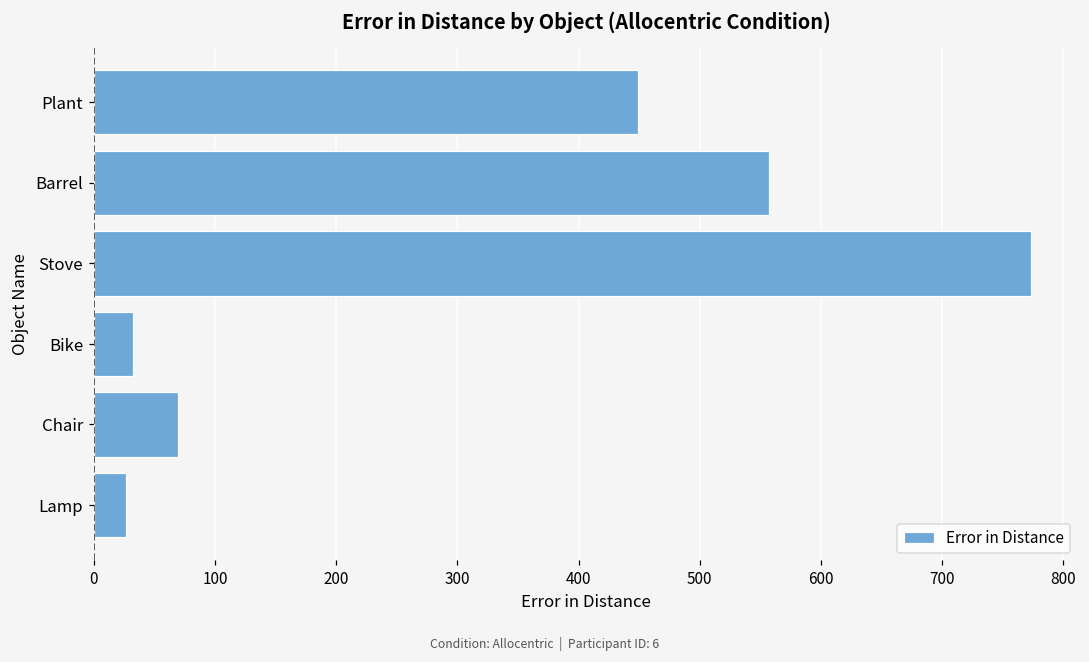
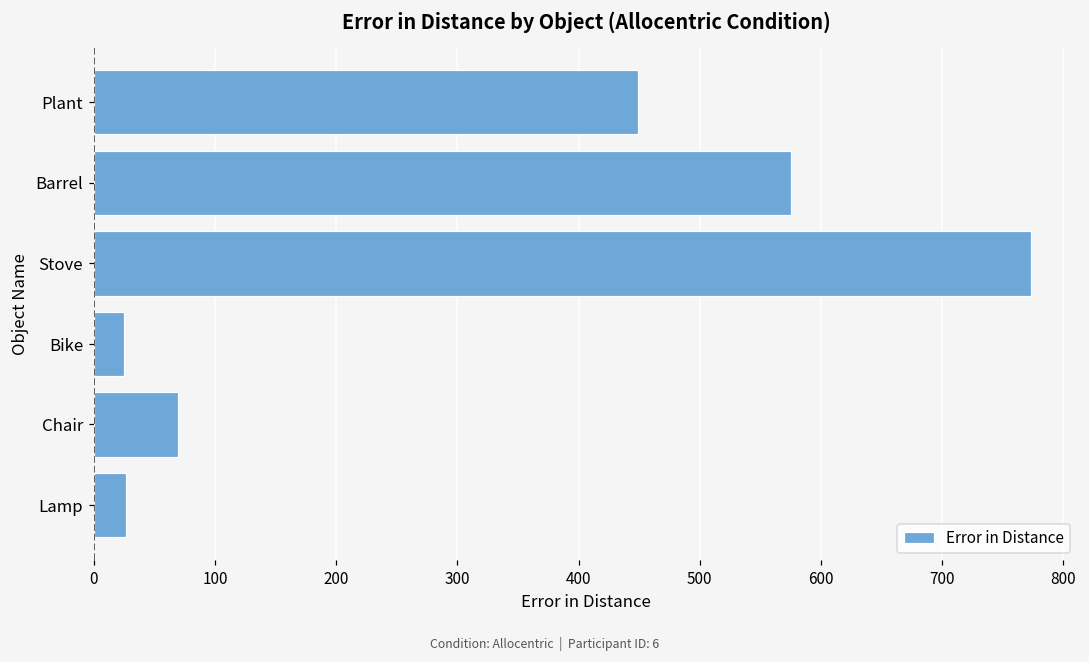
  {
    "Plant": 449,
-   "Barrel": 557,
+   "Barrel": 575,
    "Stove": 774,
-   "Bike": 32,
+   "Bike": 25,
    "Chair": 70,
    "Lamp": 26
  }
